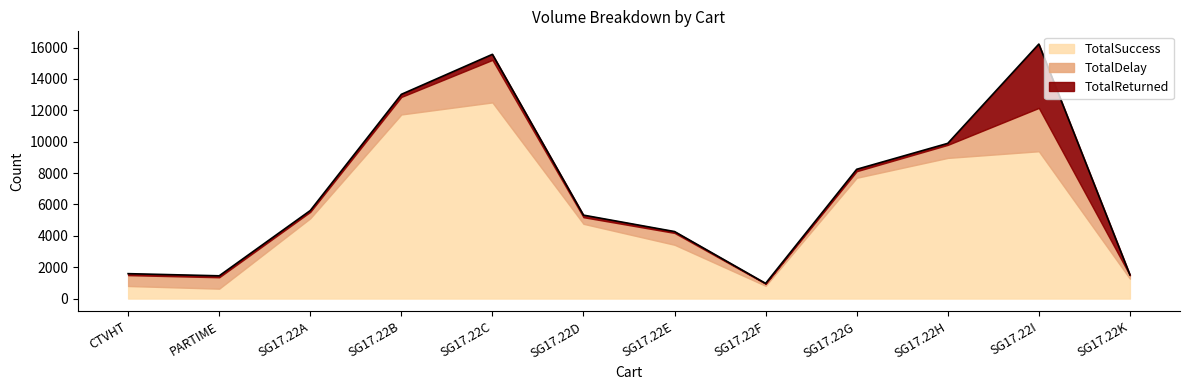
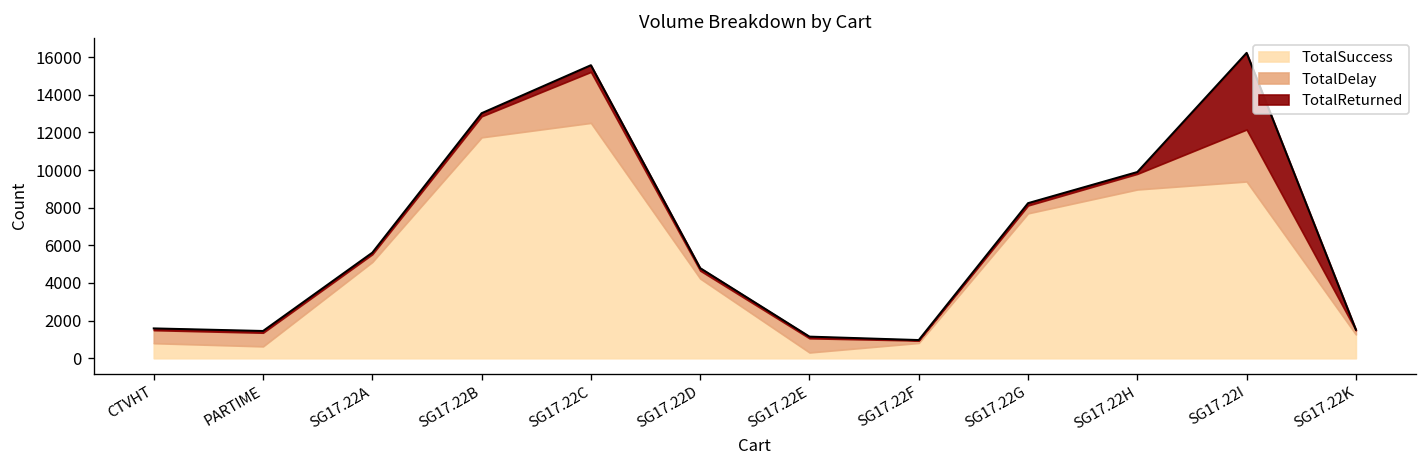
  {
    "TotalSuccess": {
      "CTVHT": 800,
      "PARTIME": 600,
      "SG17.22A": 5100,
      "SG17.22B": 11700,
      "SG17.22C": 12500,
-     "SG17.22D": 4800,
-     "SG17.22E": 3400,
+     "SG17.22D": 4200,
+     "SG17.22E": 300,
      "SG17.22G": 7700,
      "SG17.22H": 9000,
      "SG17.22I": 9400,
      "SG17.22K": 1300
    },
    "TotalDelay": {
      "SG17.22B": 1100,
      "SG17.22C": 2700,
      "SG17.22I": 2800
    },
    "TotalReturned": {
      "SG17.22B": 200,
      "SG17.22C": 400,
      "SG17.22I": 4100
    }
  }
